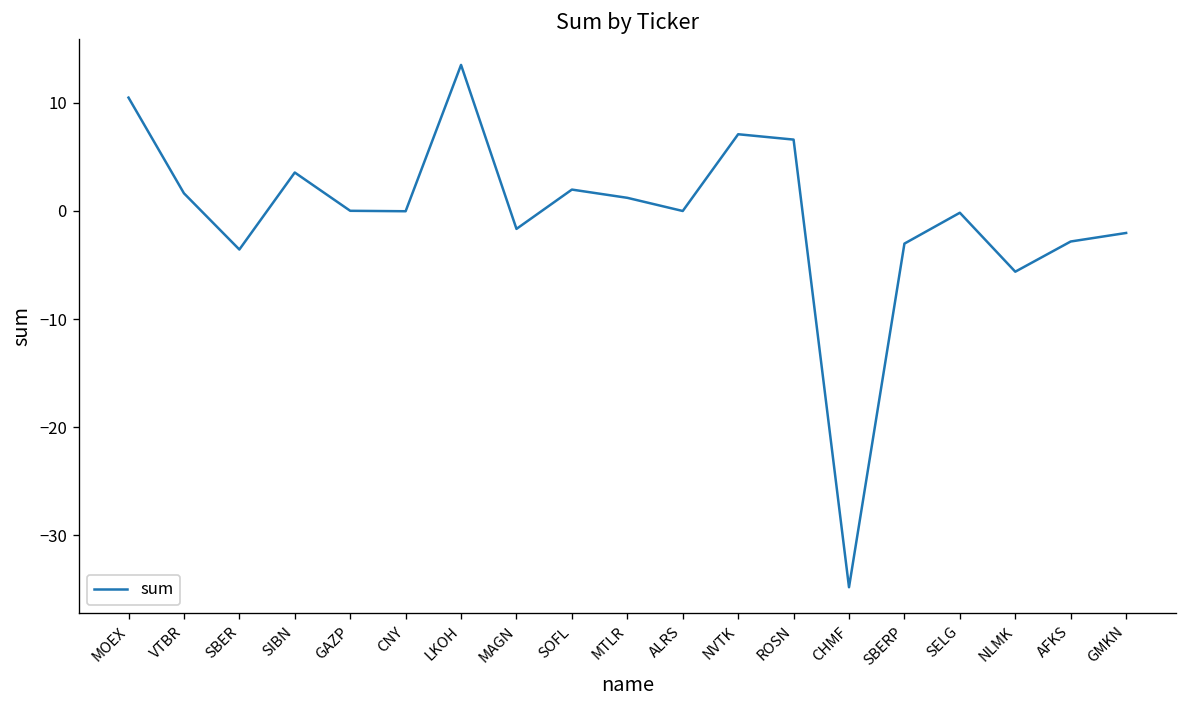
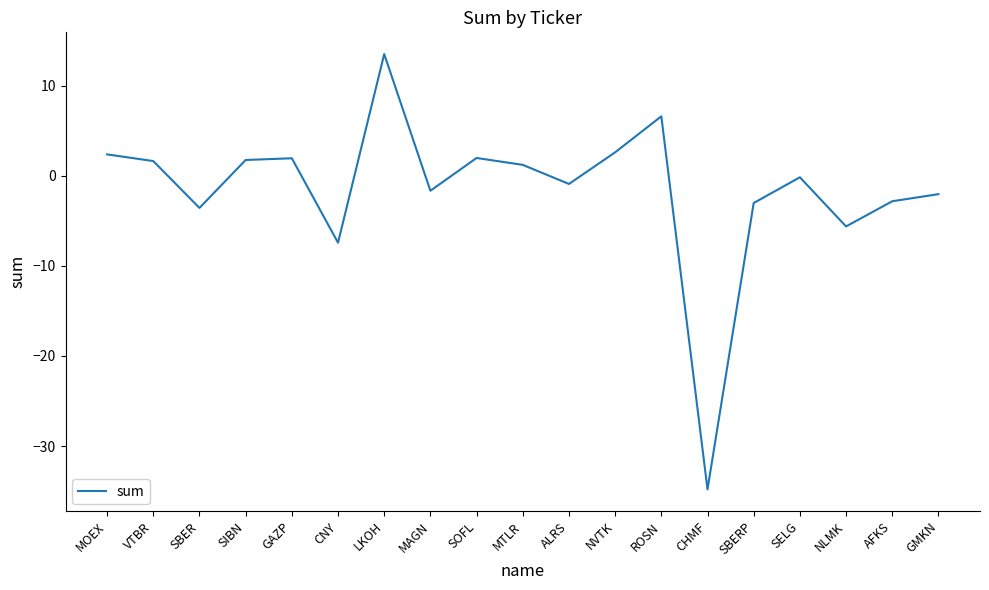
  {
-   "MOEX": 10,
+   "MOEX": 2,
    "VTBR": 2,
    "SBER": -4,
-   "SIBN": 4,
-   "GAZP": 0,
-   "CNY": 0,
+   "SIBN": 2,
+   "GAZP": 2,
+   "CNY": -7,
    "LKOH": 14,
    "MAGN": -2,
    "SOFL": 2,
    "MTLR": 1,
-   "ALRS": 0,
-   "NVTK": 7,
+   "ALRS": -1,
+   "NVTK": 3,
    "ROSN": 7,
    "CHMF": -35,
    "SBERP": -3,
    "SELG": 0,
    "NLMK": -6,
    "AFKS": -3,
    "GMKN": -2
  }
